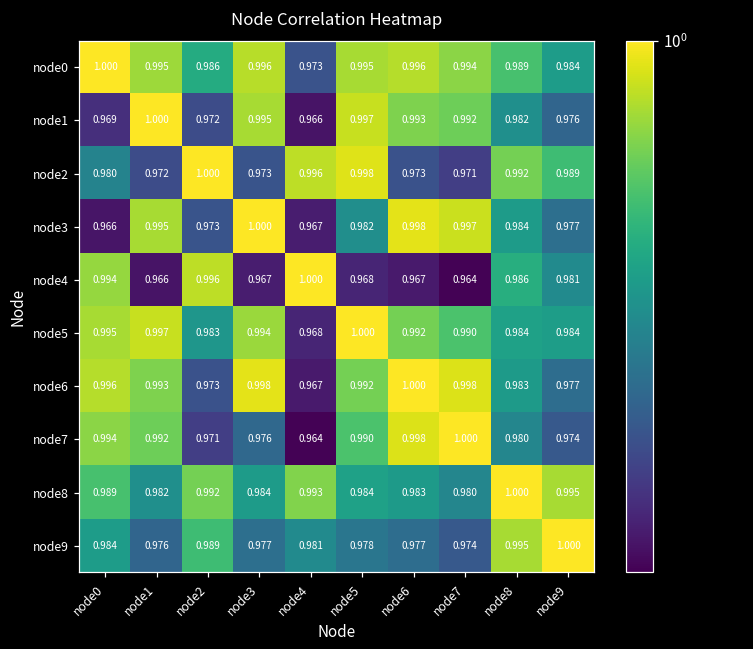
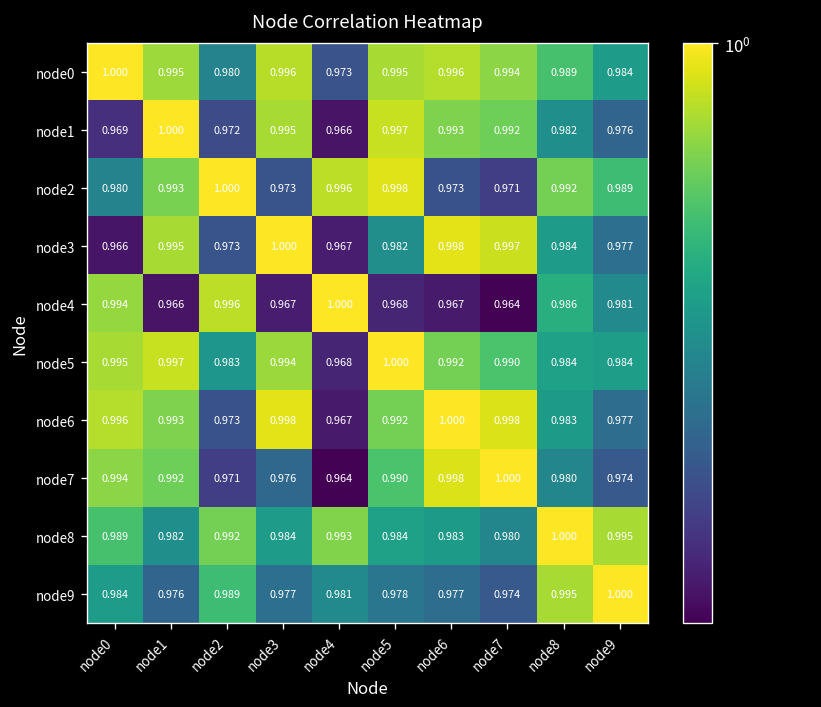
  {
    "node0": {
      "node0": 1.000,
      "node1": 0.995,
-     "node2": 0.986,
+     "node2": 0.980,
      "node3": 0.996,
      "node4": 0.973,
      "node5": 0.995,
      "node6": 0.996,
      "node7": 0.994,
      "node8": 0.989,
      "node9": 0.984
    },
    "node1": {
      "node0": 0.969,
      "node1": 1.000,
      "node2": 0.972,
      "node3": 0.995,
      "node4": 0.966,
      "node5": 0.997,
      "node6": 0.993,
      "node7": 0.992,
      "node8": 0.982,
      "node9": 0.976
    },
    "node2": {
      "node0": 0.980,
-     "node1": 0.972,
+     "node1": 0.993,
      "node2": 1.000,
      "node3": 0.973,
      "node4": 0.996,
      "node5": 0.998,
      "node6": 0.973,
      "node7": 0.971,
      "node8": 0.992,
      "node9": 0.989
    },
    "node3": {
      "node0": 0.966,
      "node1": 0.995,
      "node2": 0.973,
      "node3": 1.000,
      "node4": 0.967,
      "node5": 0.982,
      "node6": 0.998,
      "node7": 0.997,
      "node8": 0.984,
      "node9": 0.977
    },
    "node4": {
      "node0": 0.994,
      "node1": 0.966,
      "node2": 0.996,
      "node3": 0.967,
      "node4": 1.000,
      "node5": 0.968,
      "node6": 0.967,
      "node7": 0.964,
      "node8": 0.986,
      "node9": 0.981
    },
    "node5": {
      "node0": 0.995,
      "node1": 0.997,
      "node2": 0.983,
      "node3": 0.994,
      "node4": 0.968,
      "node5": 1.000,
      "node6": 0.992,
      "node7": 0.990,
      "node8": 0.984,
      "node9": 0.984
    },
    "node6": {
      "node0": 0.996,
      "node1": 0.993,
      "node2": 0.973,
      "node3": 0.998,
      "node4": 0.967,
      "node5": 0.992,
      "node6": 1.000,
      "node7": 0.998,
      "node8": 0.983,
      "node9": 0.977
    },
    "node7": {
      "node0": 0.994,
      "node1": 0.992,
      "node2": 0.971,
      "node3": 0.976,
      "node4": 0.964,
      "node5": 0.990,
      "node6": 0.998,
      "node7": 1.000,
      "node8": 0.980,
      "node9": 0.974
    },
    "node8": {
      "node0": 0.989,
      "node1": 0.982,
      "node2": 0.992,
      "node3": 0.984,
      "node4": 0.993,
      "node5": 0.984,
      "node6": 0.983,
      "node7": 0.980,
      "node8": 1.000,
      "node9": 0.995
    },
    "node9": {
      "node0": 0.984,
      "node1": 0.976,
      "node2": 0.989,
      "node3": 0.977,
      "node4": 0.981,
      "node5": 0.978,
      "node6": 0.977,
      "node7": 0.974,
      "node8": 0.995,
      "node9": 1.000
    }
  }
